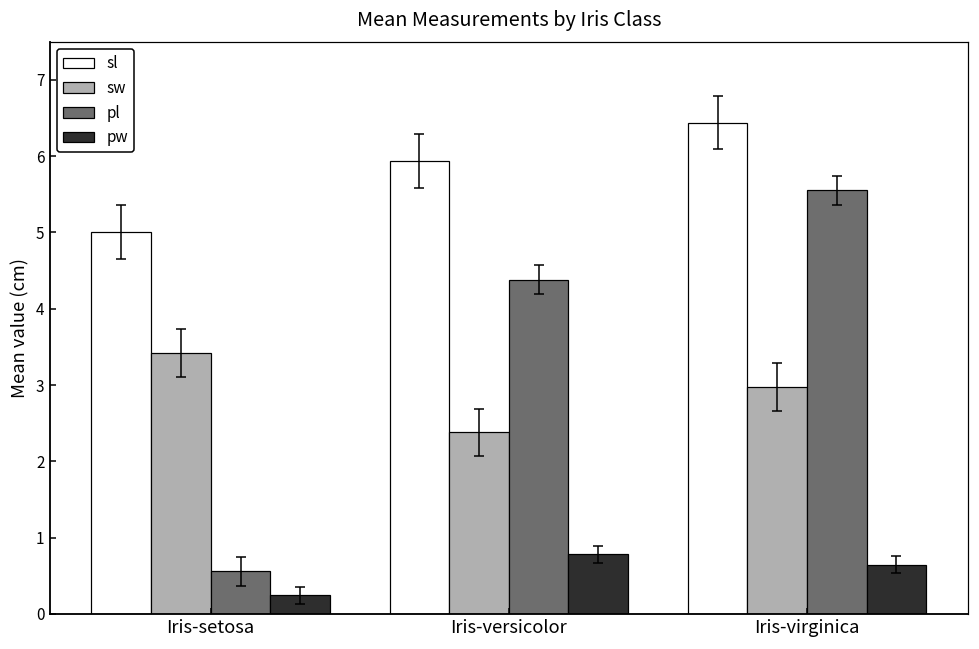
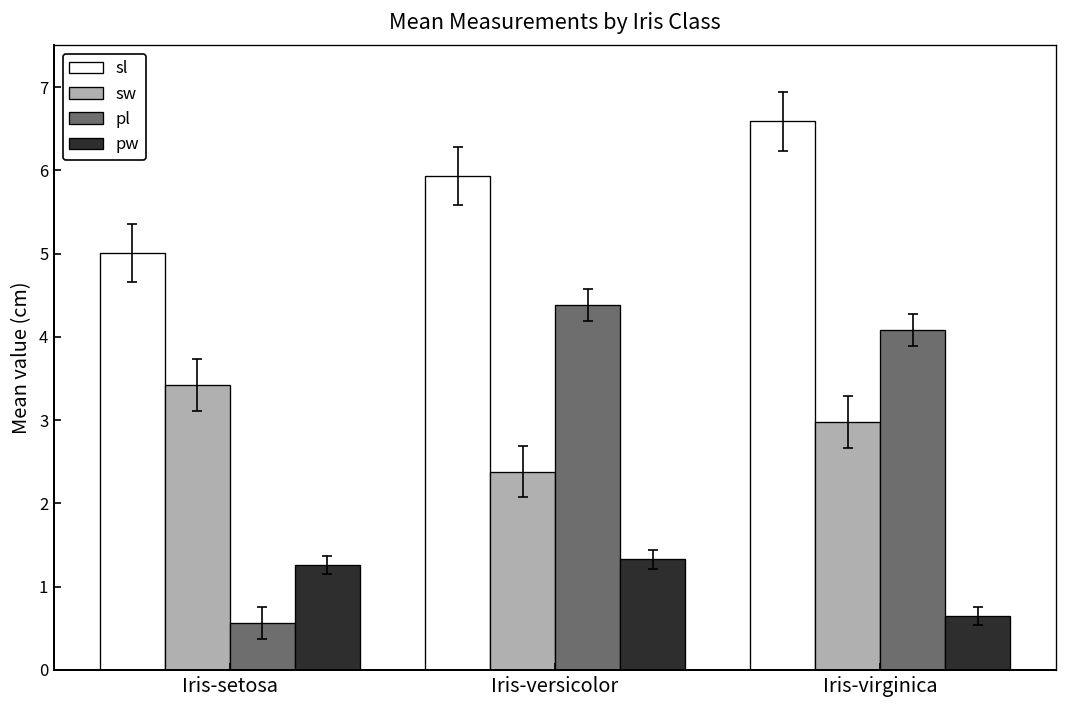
  {
    "sl": {
      "Iris-setosa": 5.0,
      "Iris-versicolor": 5.9,
-     "Iris-virginica": 6.4
+     "Iris-virginica": 6.6
    },
    "sw": {
      "Iris-setosa": 3.4,
      "Iris-versicolor": 2.4,
      "Iris-virginica": 3.0
    },
    "pl": {
      "Iris-setosa": 0.6,
      "Iris-versicolor": 4.4,
-     "Iris-virginica": 5.6
+     "Iris-virginica": 4.1
    },
    "pw": {
-     "Iris-setosa": 0.2,
-     "Iris-versicolor": 0.8,
+     "Iris-setosa": 1.3,
+     "Iris-versicolor": 1.3,
      "Iris-virginica": 0.6
    }
  }
